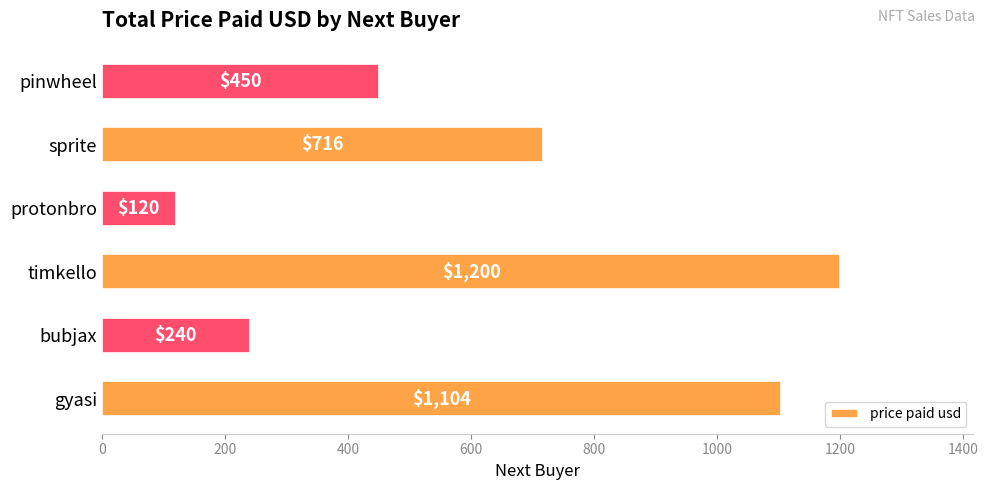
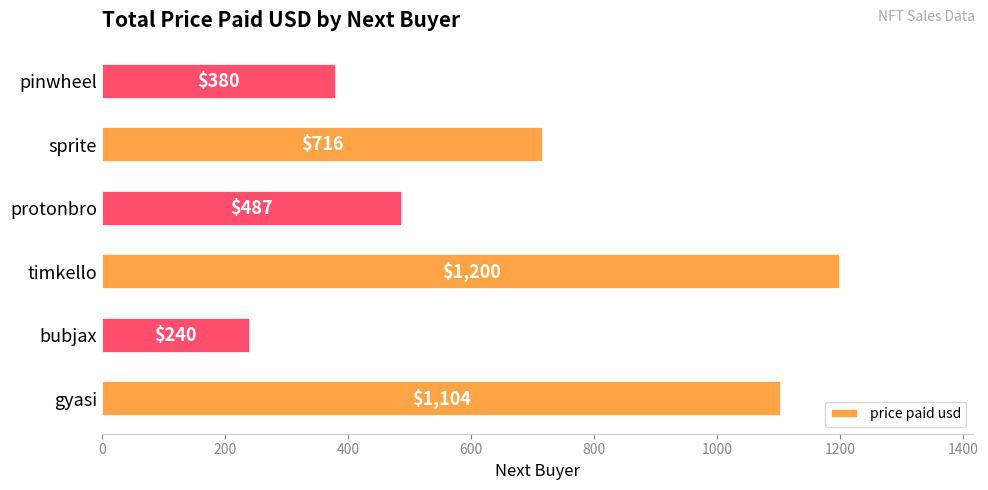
  {
-   "pinwheel": "$450",
+   "pinwheel": "$380",
    "sprite": "$716",
-   "protonbro": "$120",
+   "protonbro": "$487",
    "timkello": "$1,200",
    "bubjax": "$240",
    "gyasi": "$1,104"
  }
